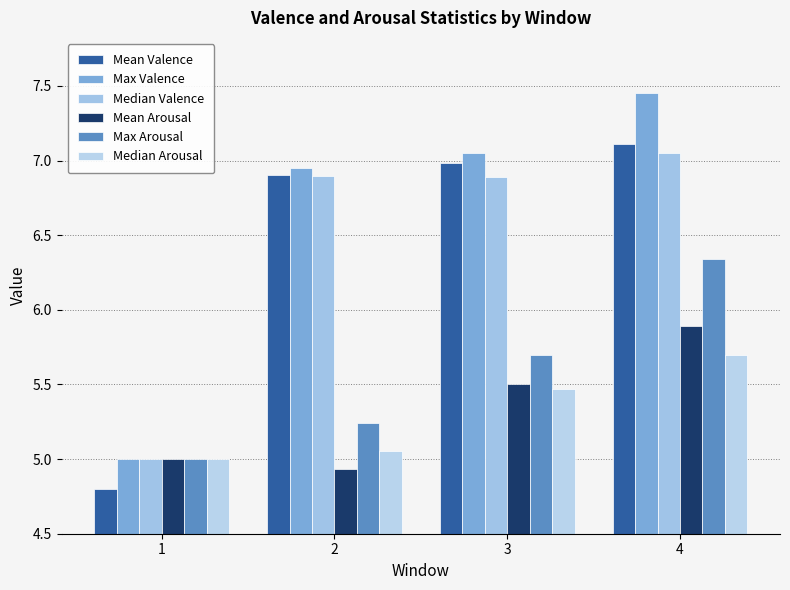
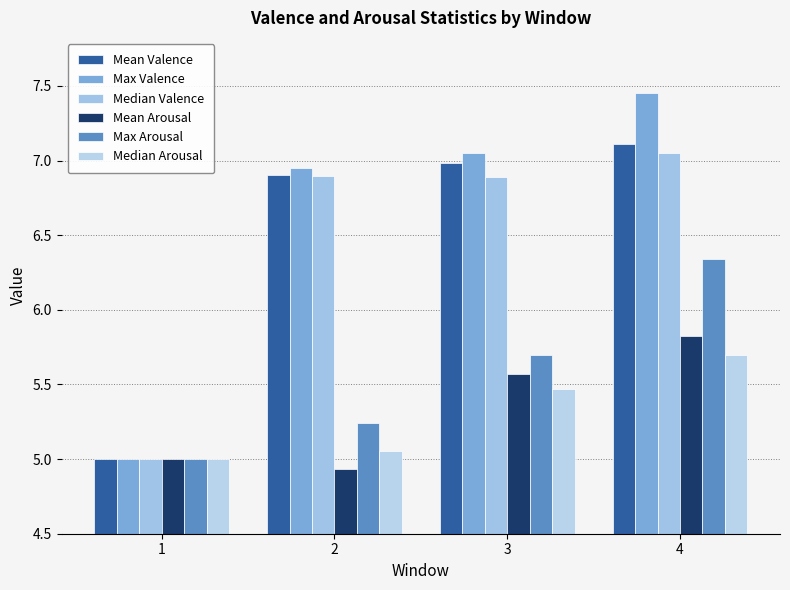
  {
    "Mean Valence": {
-     "1": 4.8,
+     "1": 5.0,
      "2": 6.9,
      "3": 6.98,
      "4": 7.1
    },
    "Mean Arousal": {
      "1": 5.00,
      "2": 4.93,
-     "3": 5.51,
-     "4": 5.89
+     "3": 5.57,
+     "4": 5.82
    }
  }
